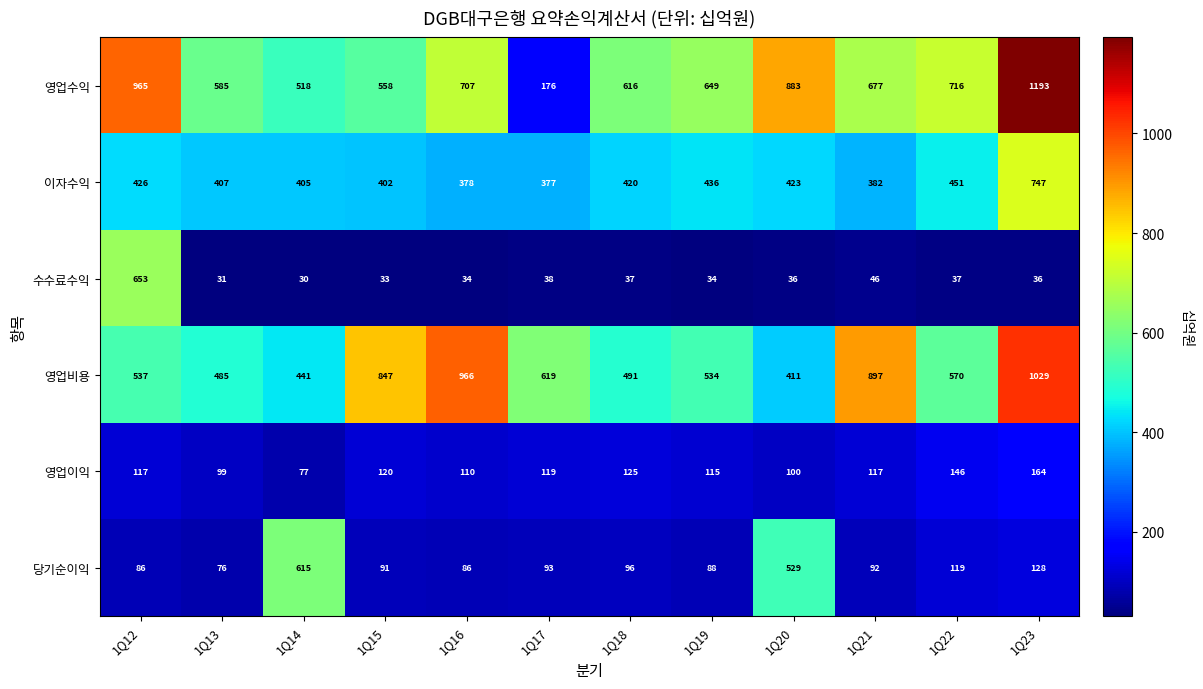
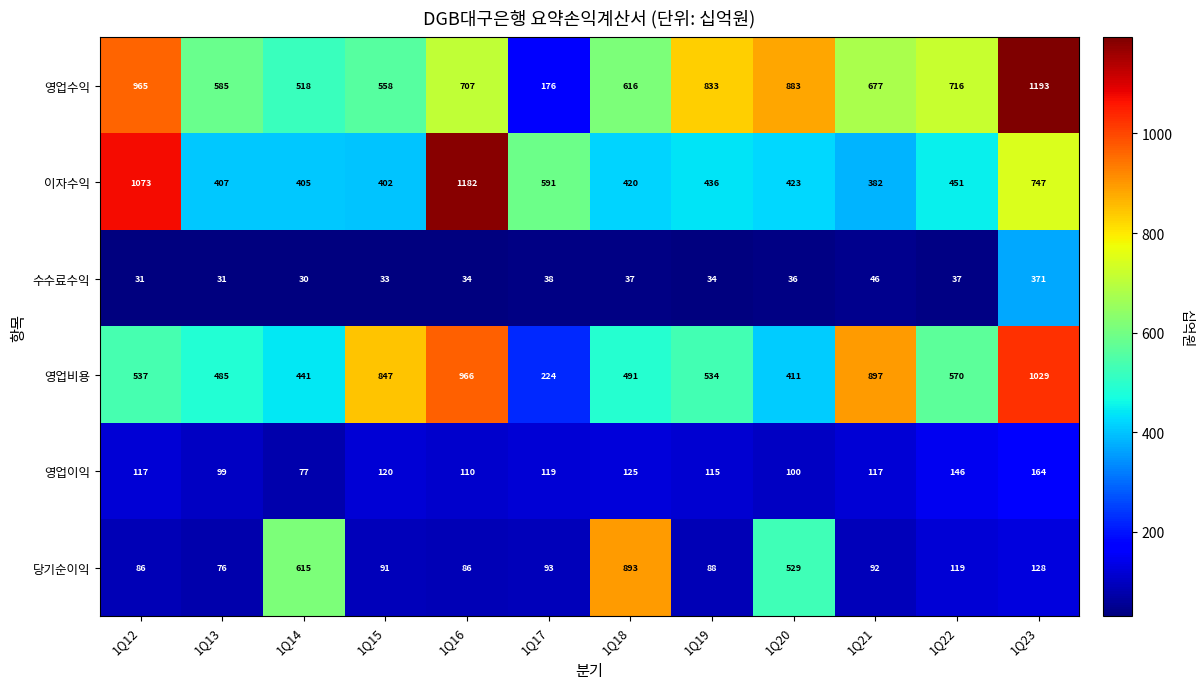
  {
    "영업수익": {
      "1Q12": 965,
      "1Q13": 585,
      "1Q14": 518,
      "1Q15": 558,
      "1Q16": 707,
      "1Q17": 176,
      "1Q18": 616,
-     "1Q19": 649,
+     "1Q19": 833,
      "1Q20": 883,
      "1Q21": 677,
      "1Q22": 716,
      "1Q23": 1193
    },
    "이자수익": {
-     "1Q12": 426,
+     "1Q12": 1073,
      "1Q13": 407,
      "1Q14": 405,
      "1Q15": 402,
-     "1Q16": 378,
-     "1Q17": 377,
+     "1Q16": 1182,
+     "1Q17": 591,
      "1Q18": 420,
      "1Q19": 436,
      "1Q20": 423,
      "1Q21": 382,
      "1Q22": 451,
      "1Q23": 747
    },
    "수수료수익": {
-     "1Q12": 653,
+     "1Q12": 31,
      "1Q13": 31,
      "1Q14": 30,
      "1Q15": 33,
      "1Q16": 34,
      "1Q17": 38,
      "1Q18": 37,
      "1Q19": 34,
      "1Q20": 36,
      "1Q21": 46,
      "1Q22": 37,
-     "1Q23": 36
+     "1Q23": 371
    },
    "영업비용": {
      "1Q12": 537,
      "1Q13": 485,
      "1Q14": 441,
      "1Q15": 847,
      "1Q16": 966,
-     "1Q17": 619,
+     "1Q17": 224,
      "1Q18": 491,
      "1Q19": 534,
      "1Q20": 411,
      "1Q21": 897,
      "1Q22": 570,
      "1Q23": 1029
    },
    "영업이익": {
      "1Q12": 117,
      "1Q13": 99,
      "1Q14": 77,
      "1Q15": 120,
      "1Q16": 110,
      "1Q17": 119,
      "1Q18": 125,
      "1Q19": 115,
      "1Q20": 100,
      "1Q21": 117,
      "1Q22": 146,
      "1Q23": 164
    },
    "당기순이익": {
      "1Q12": 86,
      "1Q13": 76,
      "1Q14": 615,
      "1Q15": 91,
      "1Q16": 86,
      "1Q17": 93,
-     "1Q18": 96,
+     "1Q18": 893,
      "1Q19": 88,
      "1Q20": 529,
      "1Q21": 92,
      "1Q22": 119,
      "1Q23": 128
    }
  }
